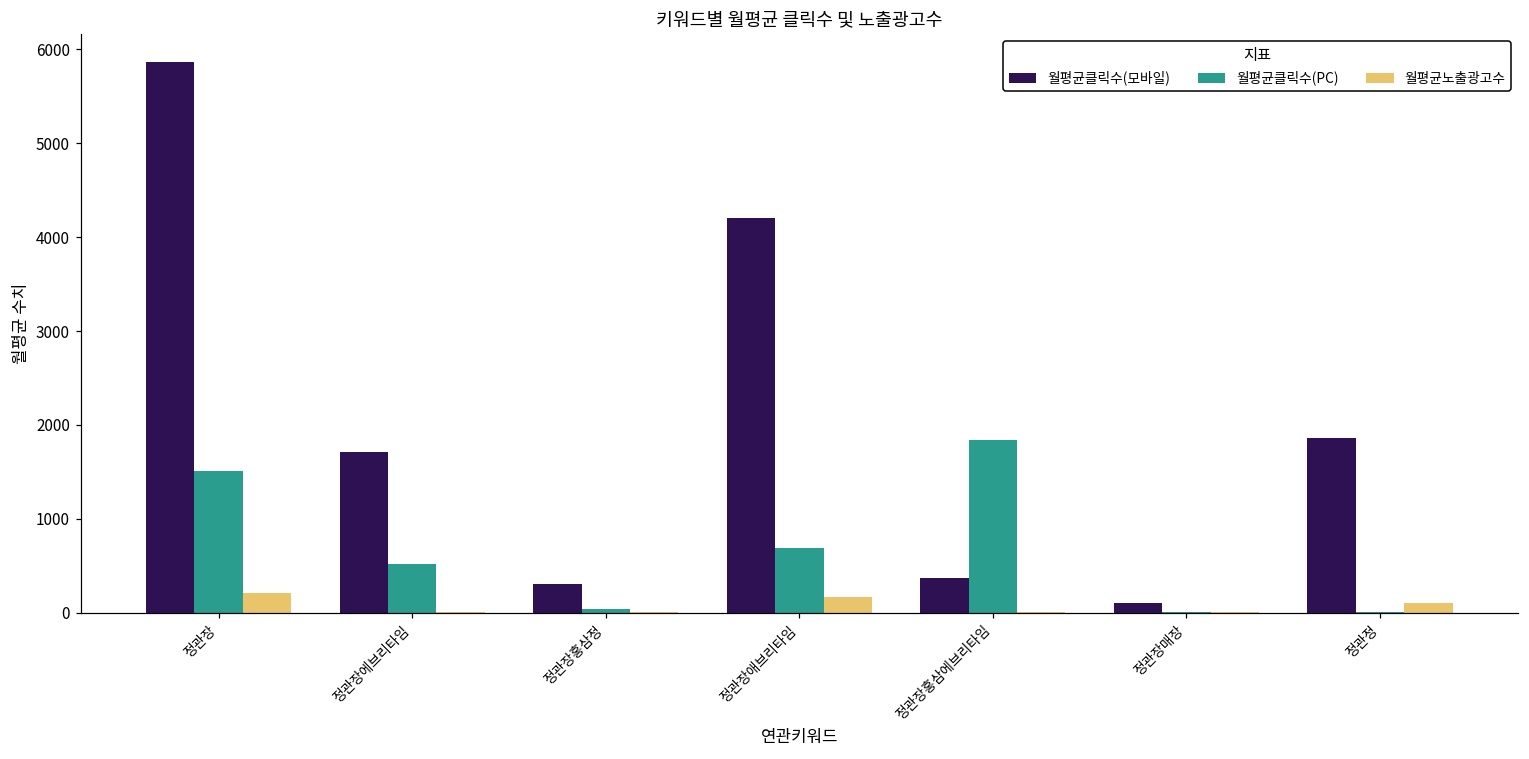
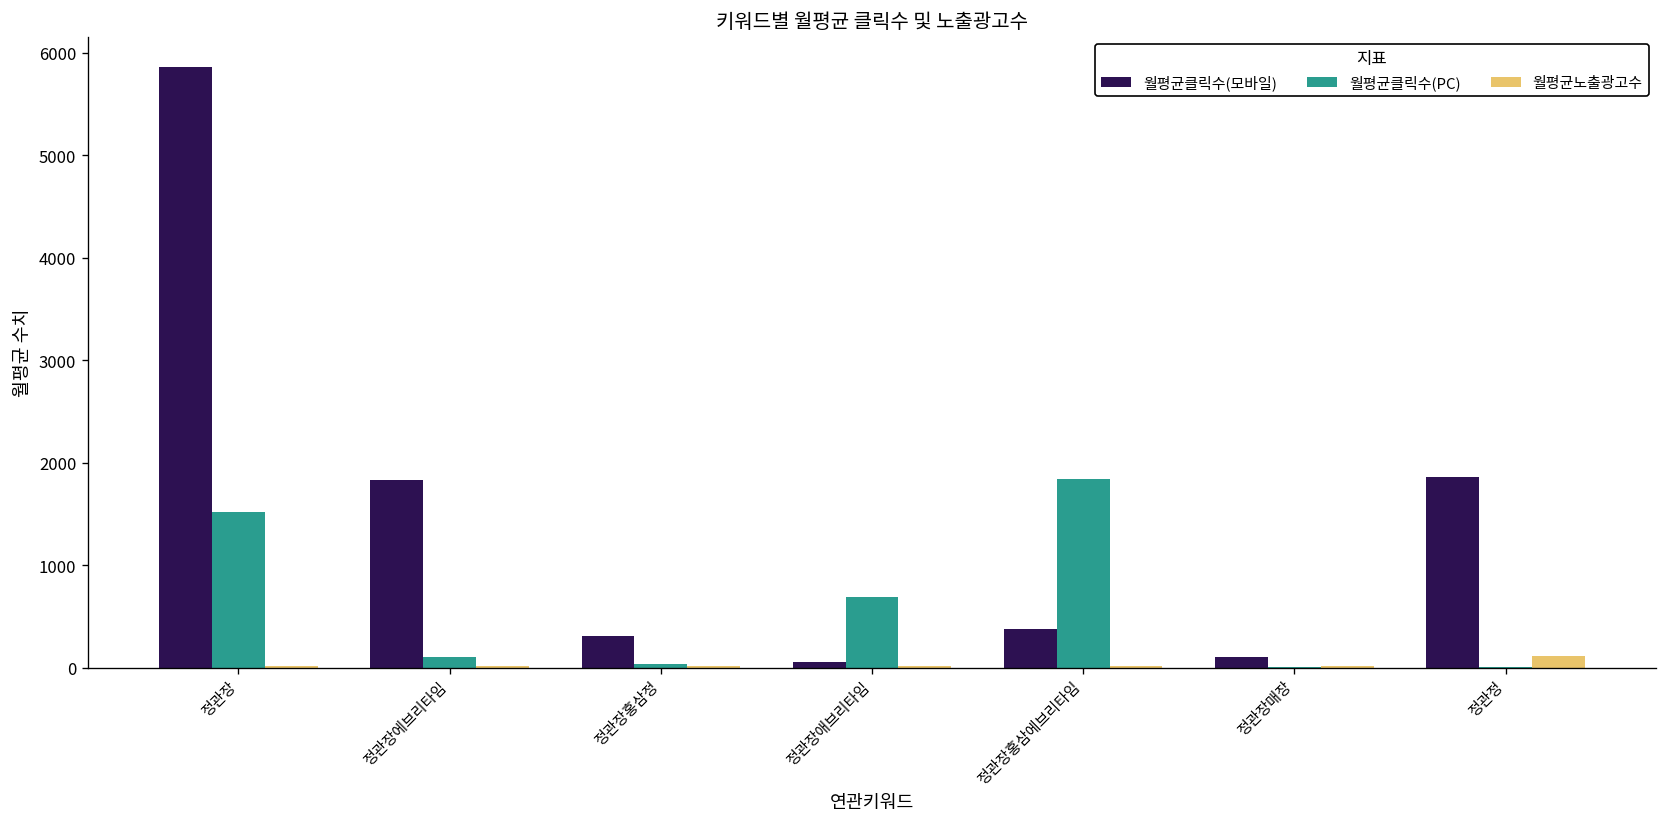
  {
    "월평균클릭수(모바일)": {
      "정관장": 5900,
-     "정관장에브리타임": 1700,
+     "정관장에브리타임": 1800,
      "정관장홍삼정": 300,
-     "정관장애브리타임": 4200,
+     "정관장애브리타임": 100,
      "정관장홍삼에브리타임": 400,
      "정관장매장": 100,
      "정관정": 1900
    },
    "월평균클릭수(PC)": {
      "정관장": 1500,
-     "정관장에브리타임": 500,
+     "정관장에브리타임": 100,
      "정관장홍삼정": 0,
      "정관장애브리타임": 700,
      "정관장홍삼에브리타임": 1800
    },
    "월평균노출광고수": {
-     "정관장": 200,
-     "정관장애브리타임": 200,
+     "정관장": 0,
+     "정관장애브리타임": 0,
      "정관정": 100
    }
  }
